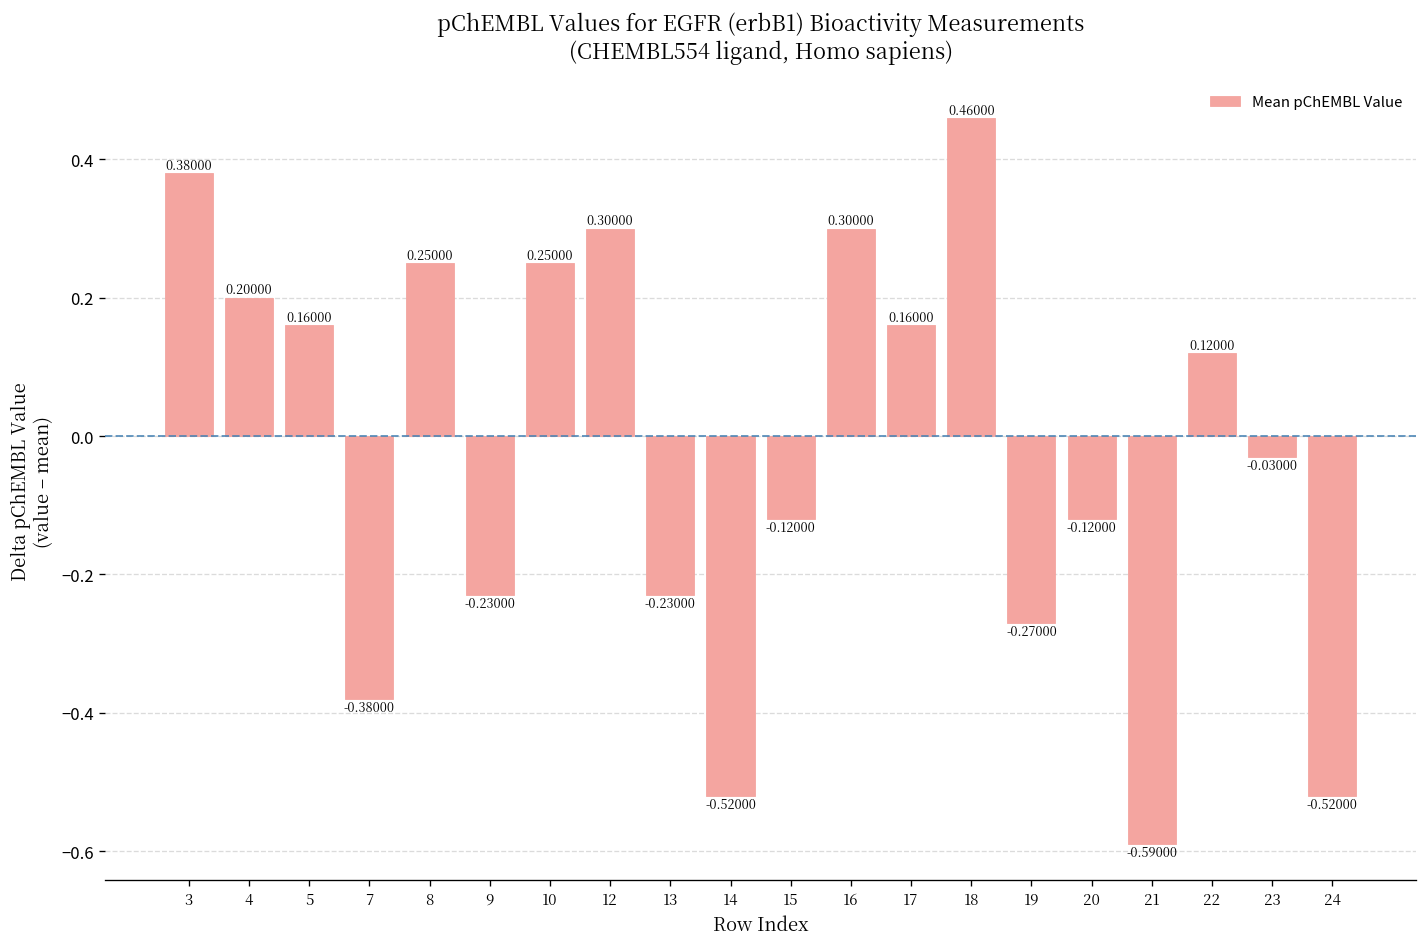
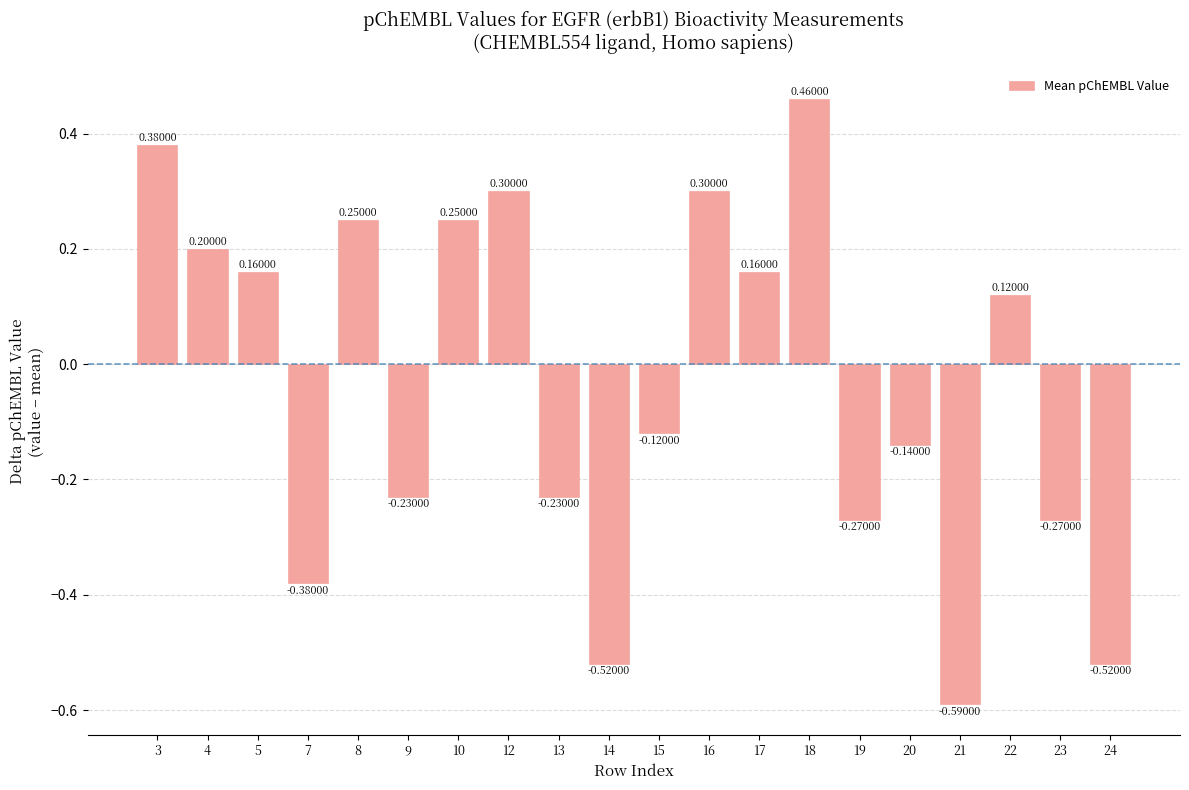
  {
    "3": 0.38000,
    "4": 0.20000,
    "5": 0.16000,
    "7": -0.38000,
    "8": 0.25000,
    "9": -0.23000,
    "10": 0.25000,
    "12": 0.30000,
    "13": -0.23000,
    "14": -0.52000,
    "15": -0.12000,
    "16": 0.30000,
    "17": 0.16000,
    "18": 0.46000,
    "19": -0.27000,
-   "20": -0.12000,
+   "20": -0.14000,
    "21": -0.59000,
    "22": 0.12000,
-   "23": -0.03000,
+   "23": -0.27000,
    "24": -0.52000
  }
